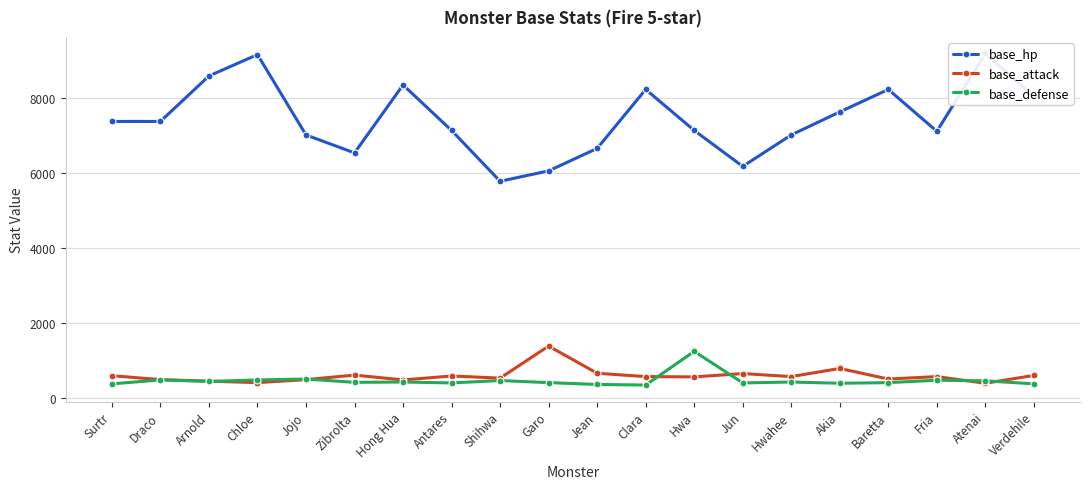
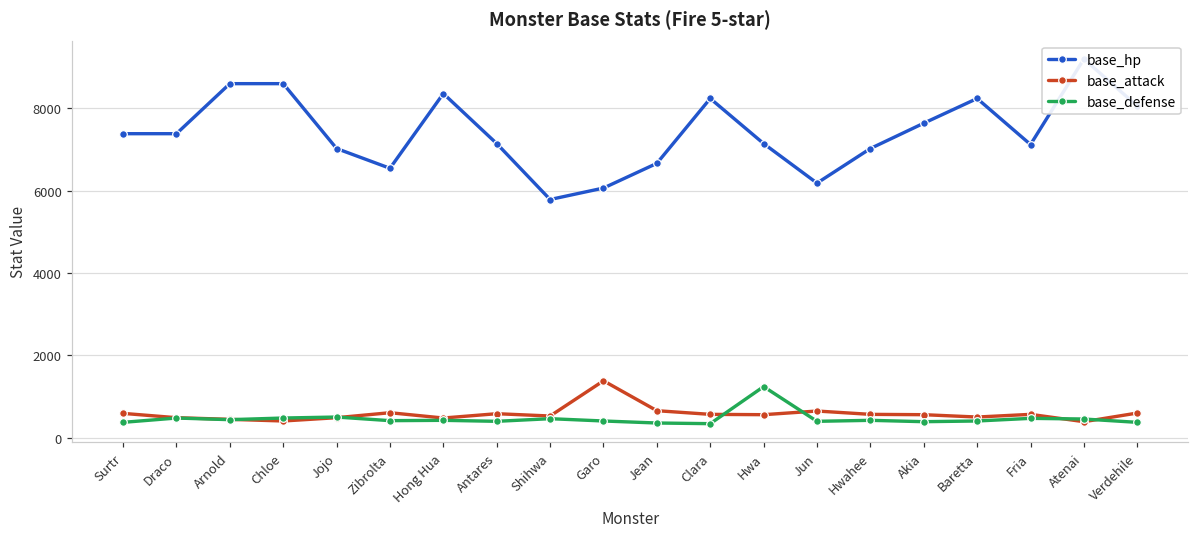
  {
    "base_hp": {
      "Surtr": 7400,
      "Draco": 7400,
      "Arnold": 8600,
-     "Chloe": 9200,
+     "Chloe": 8600,
      "Jojo": 7000,
      "Zibrolta": 6500,
      "Hong Hua": 8400,
      "Antares": 7100,
      "Shihwa": 5800,
      "Garo": 6100,
      "Jean": 6700,
      "Clara": 8200,
      "Hwa": 7100,
      "Jun": 6200,
      "Hwahee": 7000,
      "Akia": 7600,
      "Baretta": 8200,
      "Fria": 7100
    },
    "base_attack": {
      "Surtr": 600,
      "Chloe": 400,
      "Zibrolta": 600,
      "Antares": 600,
      "Garo": 1400,
      "Jean": 700,
      "Clara": 600,
      "Hwa": 600,
      "Jun": 600,
      "Hwahee": 600,
-     "Akia": 800,
+     "Akia": 600,
      "Baretta": 500,
      "Fria": 600,
      "Verdehile": 600
    },
    "base_defense": {
      "Surtr": 400,
      "Chloe": 500,
      "Zibrolta": 400,
      "Antares": 400,
      "Garo": 400,
      "Jean": 400,
      "Clara": 300,
      "Hwa": 1200,
      "Jun": 400,
      "Hwahee": 400,
      "Akia": 400,
      "Baretta": 400,
      "Fria": 500,
      "Verdehile": 400
    }
  }
